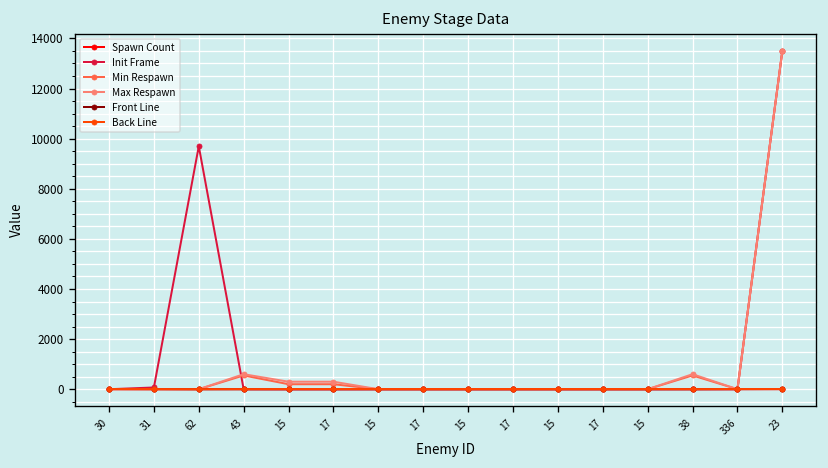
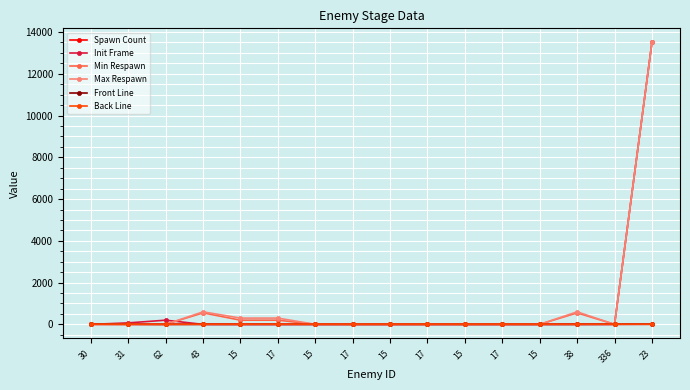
  {
    "Back Line": {
      "23": 0
    },
    "Init Frame": {
-     "62": 9700
+     "62": 200
    }
  }
